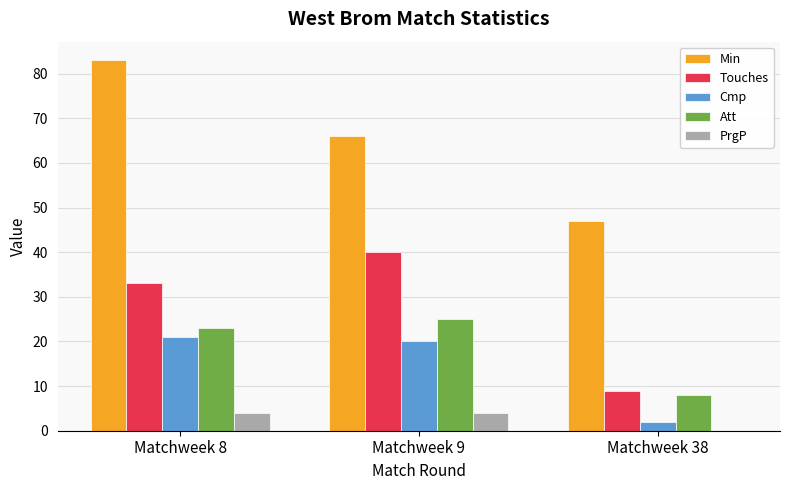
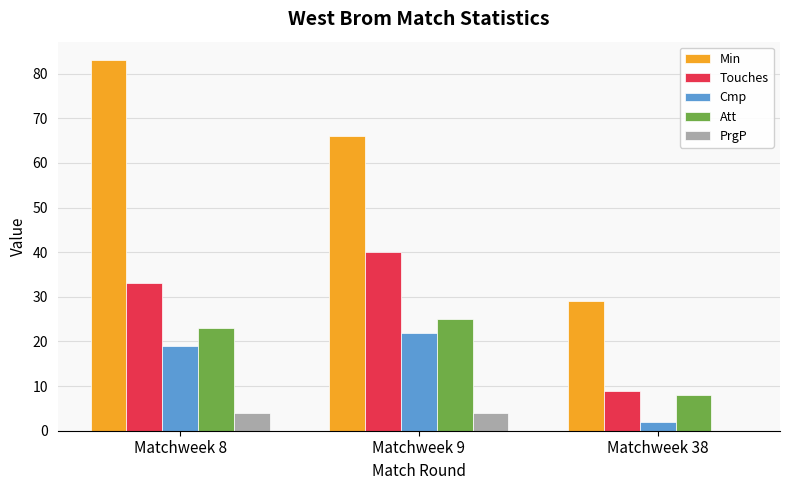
  {
    "Min": {
      "Matchweek 8": 83,
      "Matchweek 9": 66,
-     "Matchweek 38": 47
+     "Matchweek 38": 29
    },
    "Touches": {
      "Matchweek 8": 33,
      "Matchweek 9": 40,
      "Matchweek 38": 9
    },
    "Cmp": {
-     "Matchweek 8": 21,
-     "Matchweek 9": 20,
+     "Matchweek 8": 19,
+     "Matchweek 9": 22,
      "Matchweek 38": 2
    },
    "Att": {
      "Matchweek 8": 23,
      "Matchweek 9": 25,
      "Matchweek 38": 8
    },
    "PrgP": {
      "Matchweek 8": 4,
      "Matchweek 9": 4,
      "Matchweek 38": 0
    }
  }
